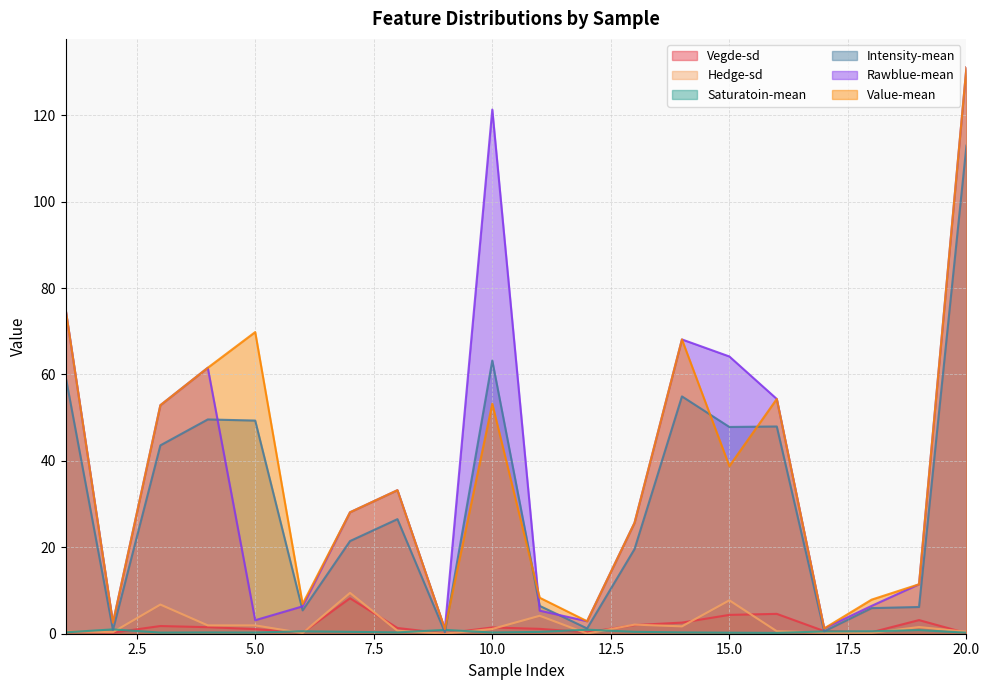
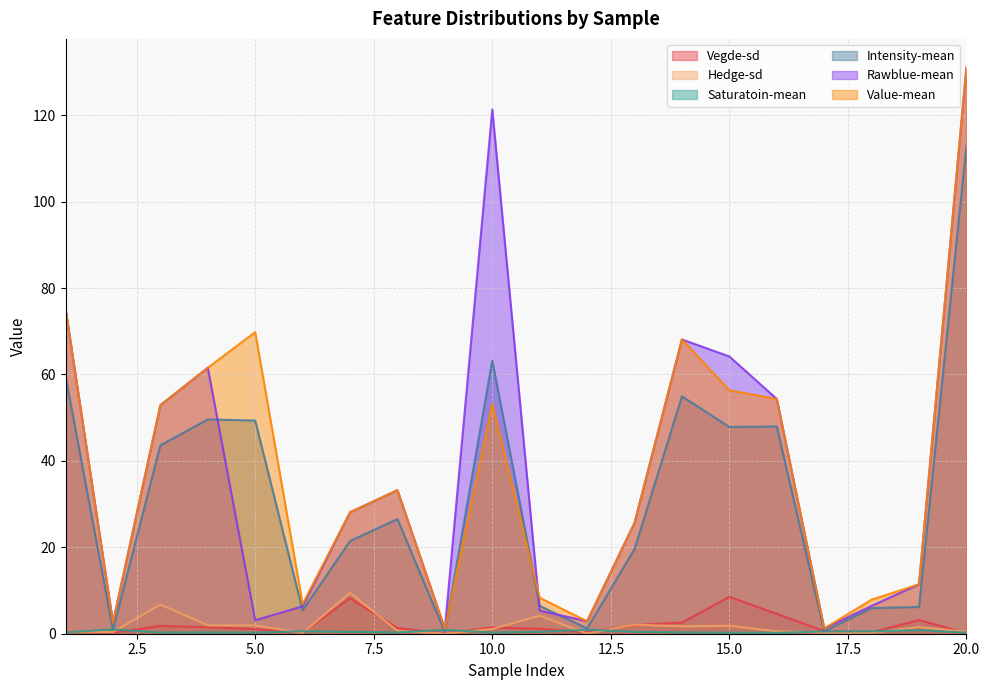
  {
    "Vegde-sd": {
      "5.0": 1,
-     "15.0": 4
+     "15.0": 9
    },
    "Hedge-sd": {
      "5.0": 2,
-     "15.0": 8
+     "15.0": 2
    },
    "Rawblue-mean": {
      "5.0": 3,
      "10.0": 121,
      "15.0": 64
    },
    "Value-mean": {
      "5.0": 70,
      "10.0": 53,
-     "15.0": 39
+     "15.0": 56
    }
  }
